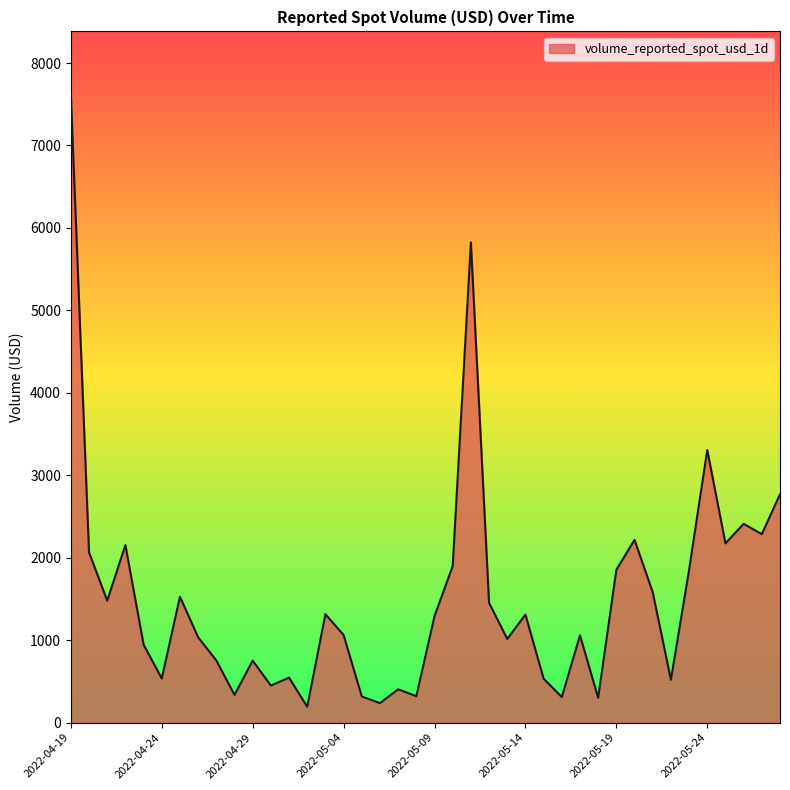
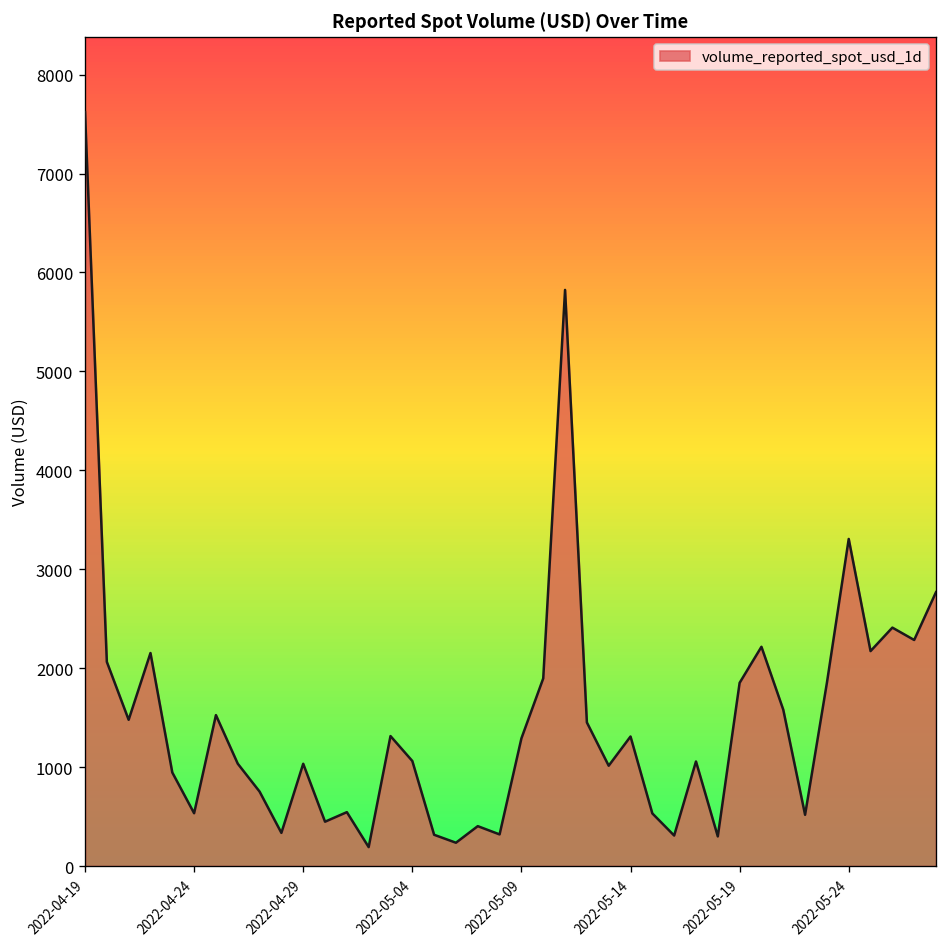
  {
    "2022-04-19": 7600,
    "2022-04-24": 500,
-   "2022-04-29": 800,
+   "2022-04-29": 1000,
    "2022-05-04": 1100,
    "2022-05-09": 1300,
    "2022-05-14": 1300,
    "2022-05-19": 1900,
    "2022-05-24": 3300
  }
